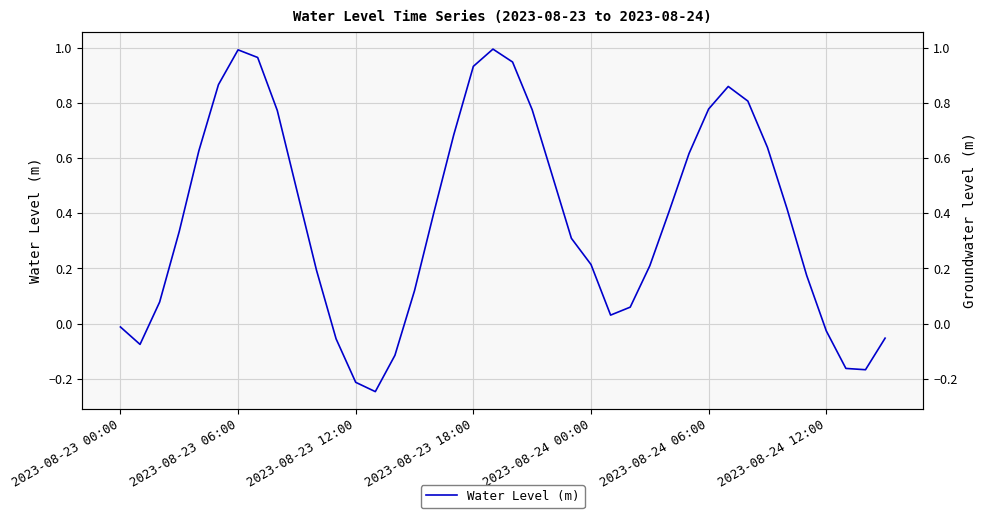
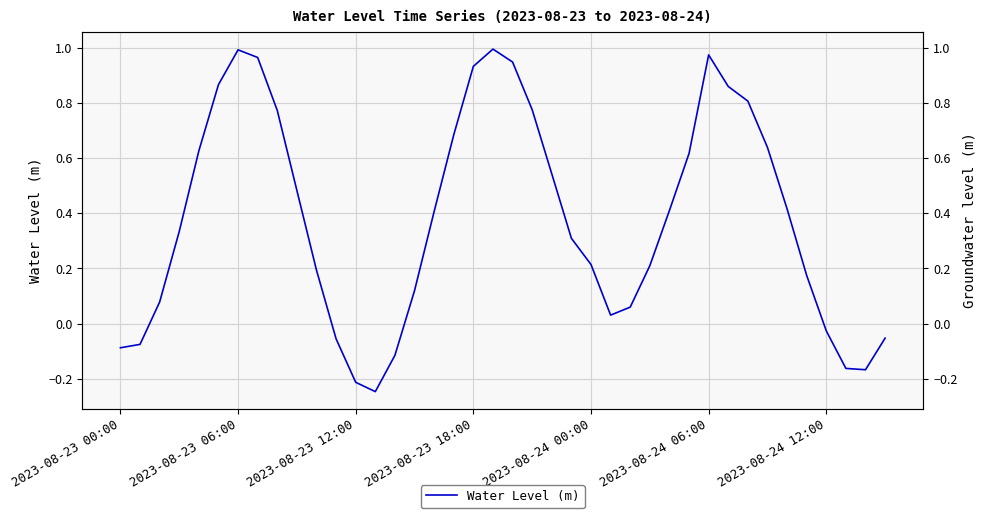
  {
-   "2023-08-23 00:00": -0.01,
+   "2023-08-23 00:00": -0.09,
    "2023-08-23 06:00": 0.99,
    "2023-08-23 12:00": -0.21,
    "2023-08-23 18:00": 0.93,
    "2023-08-24 00:00": 0.21,
-   "2023-08-24 06:00": 0.78,
+   "2023-08-24 06:00": 0.97,
    "2023-08-24 12:00": -0.03
  }
